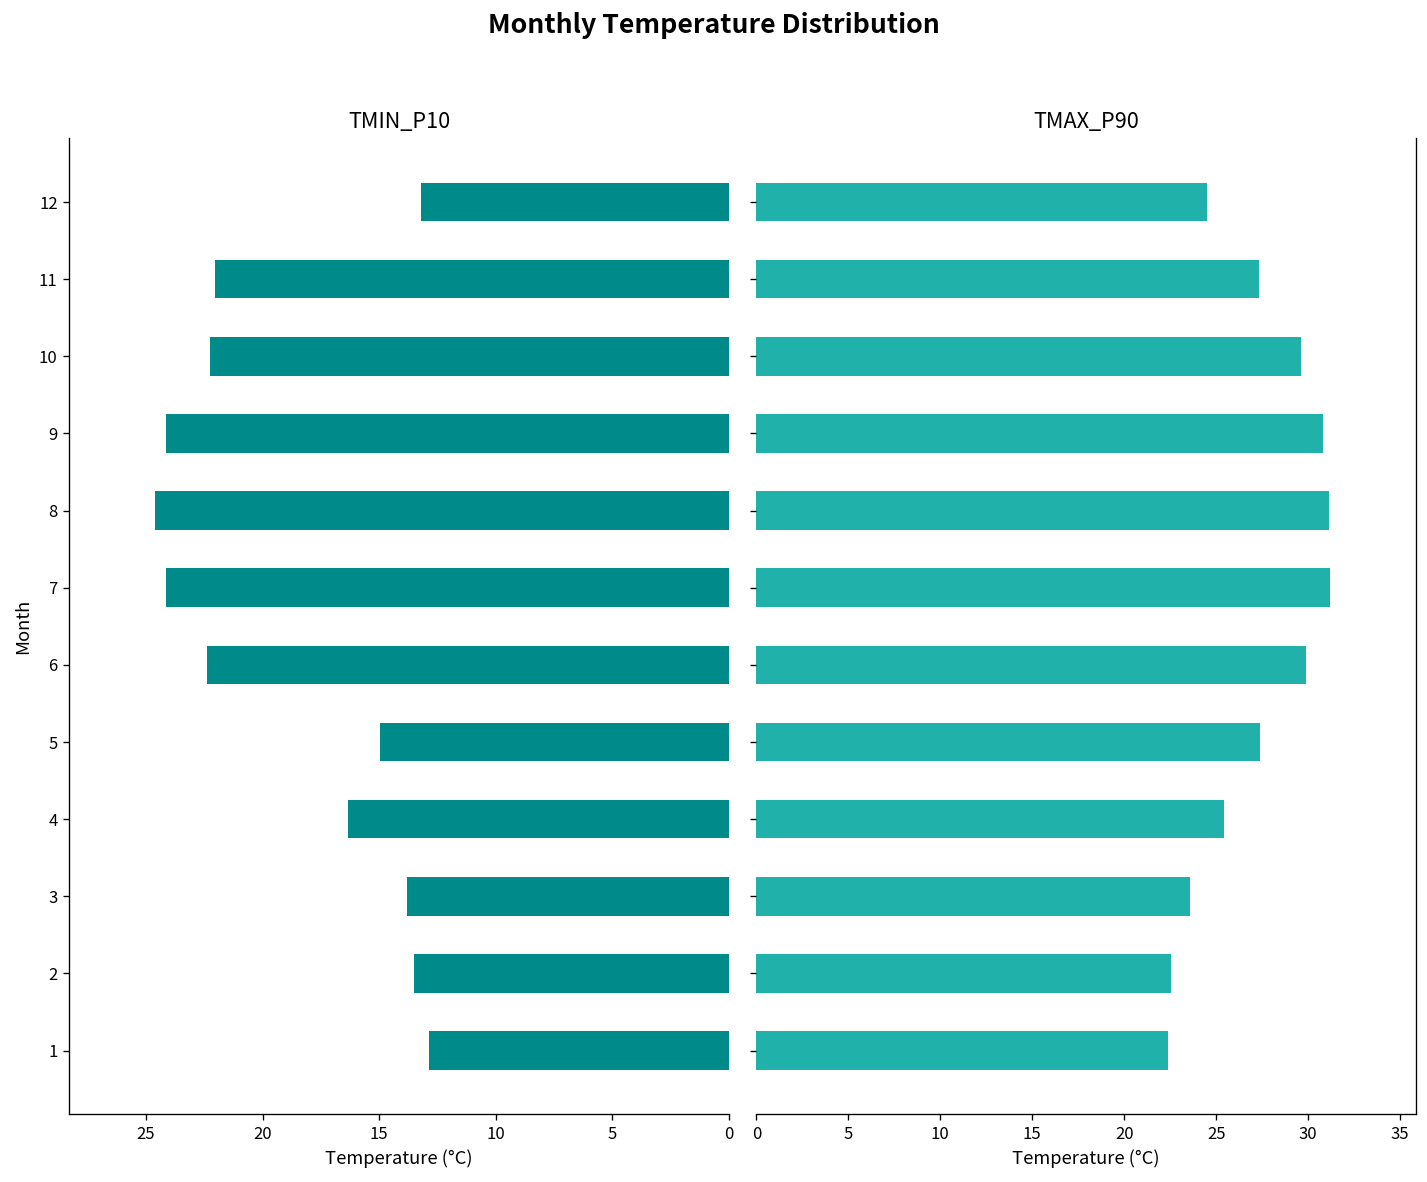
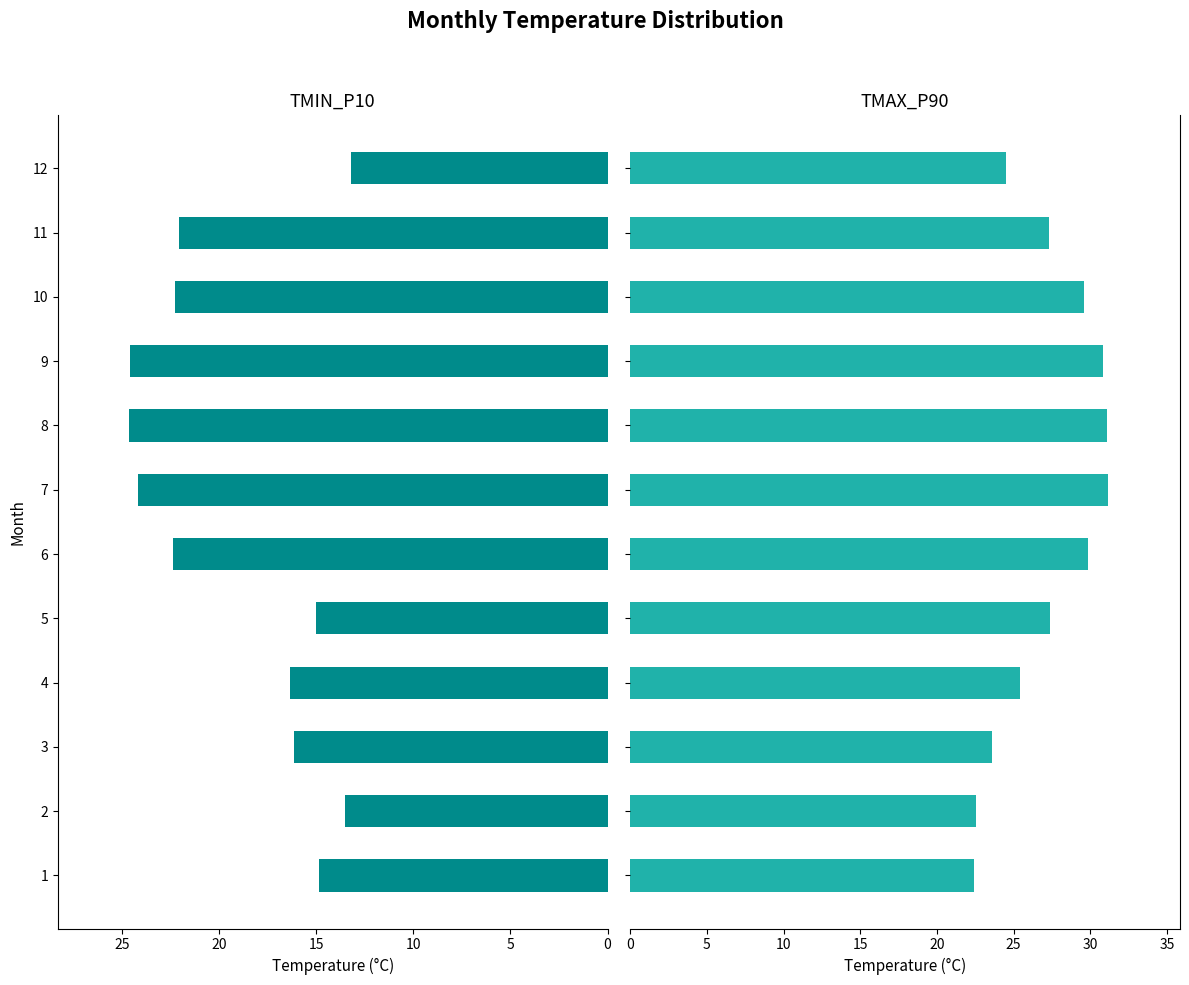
  {
    "TMIN_P10": {
      "12": 13.2,
      "11": 22.1,
      "10": 22.3,
-     "9": 24.1,
+     "9": 24.6,
      "8": 24.6,
      "7": 24.1,
      "6": 22.4,
      "5": 15.0,
      "4": 16.3,
-     "3": 13.8,
+     "3": 16.1,
      "2": 13.5,
-     "1": 12.9
+     "1": 14.8
    }
  }
